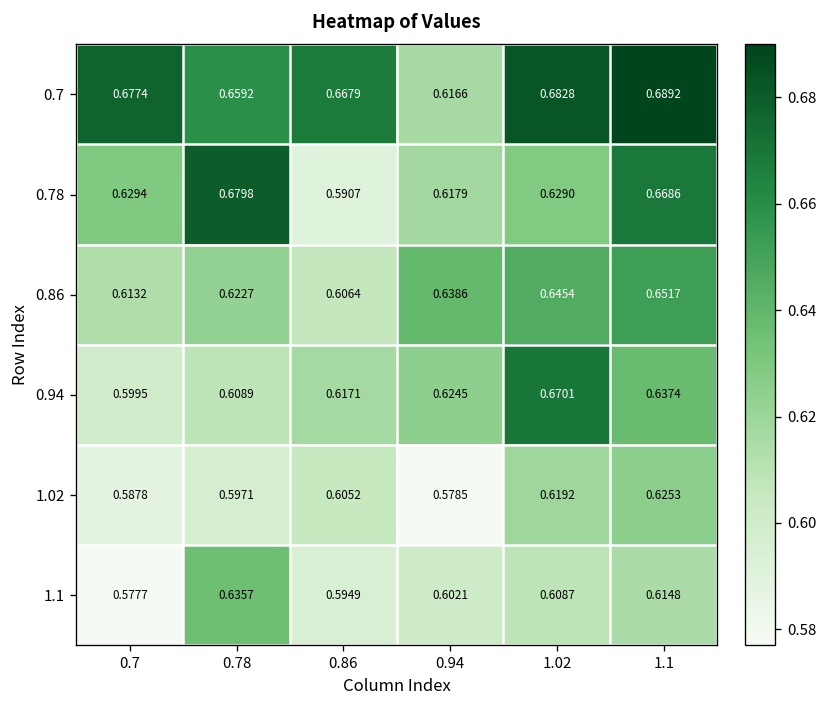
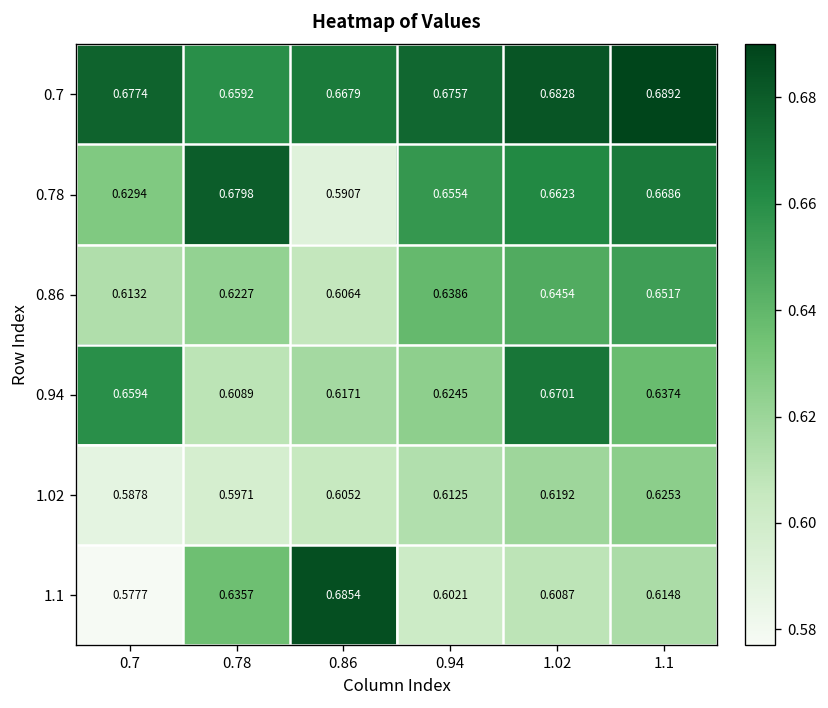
  {
    "0.7": {
      "0.7": 0.6774,
      "0.78": 0.6592,
      "0.86": 0.6679,
-     "0.94": 0.6166,
+     "0.94": 0.6757,
      "1.02": 0.6828,
      "1.1": 0.6892
    },
    "0.78": {
      "0.7": 0.6294,
      "0.78": 0.6798,
      "0.86": 0.5907,
-     "0.94": 0.6179,
-     "1.02": 0.6290,
+     "0.94": 0.6554,
+     "1.02": 0.6623,
      "1.1": 0.6686
    },
    "0.86": {
      "0.7": 0.6132,
      "0.78": 0.6227,
      "0.86": 0.6064,
      "0.94": 0.6386,
      "1.02": 0.6454,
      "1.1": 0.6517
    },
    "0.94": {
-     "0.7": 0.5995,
+     "0.7": 0.6594,
      "0.78": 0.6089,
      "0.86": 0.6171,
      "0.94": 0.6245,
      "1.02": 0.6701,
      "1.1": 0.6374
    },
    "1.02": {
      "0.7": 0.5878,
      "0.78": 0.5971,
      "0.86": 0.6052,
-     "0.94": 0.5785,
+     "0.94": 0.6125,
      "1.02": 0.6192,
      "1.1": 0.6253
    },
    "1.1": {
      "0.7": 0.5777,
      "0.78": 0.6357,
-     "0.86": 0.5949,
+     "0.86": 0.6854,
      "0.94": 0.6021,
      "1.02": 0.6087,
      "1.1": 0.6148
    }
  }
